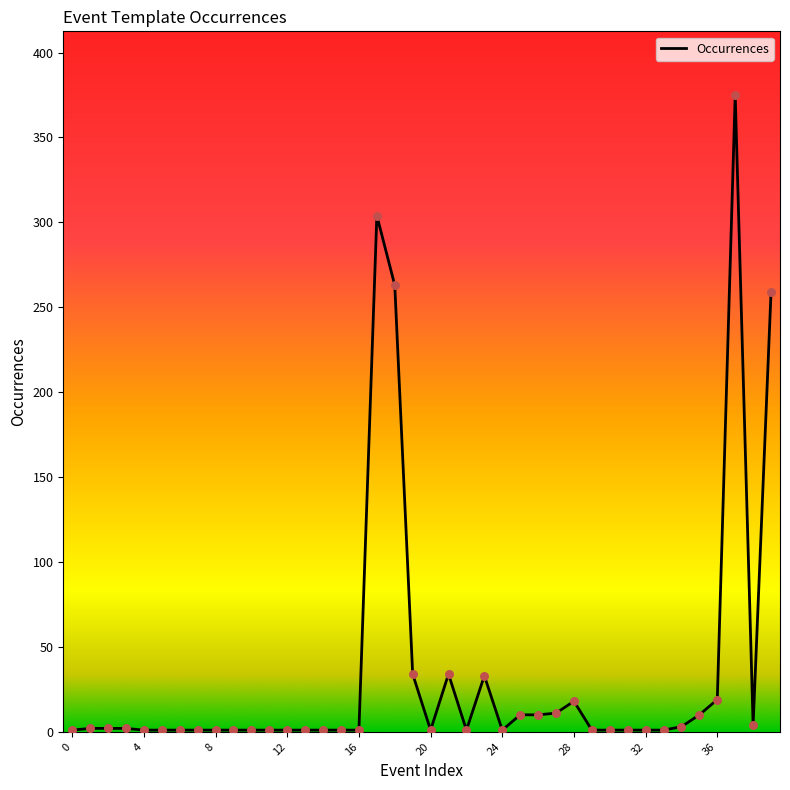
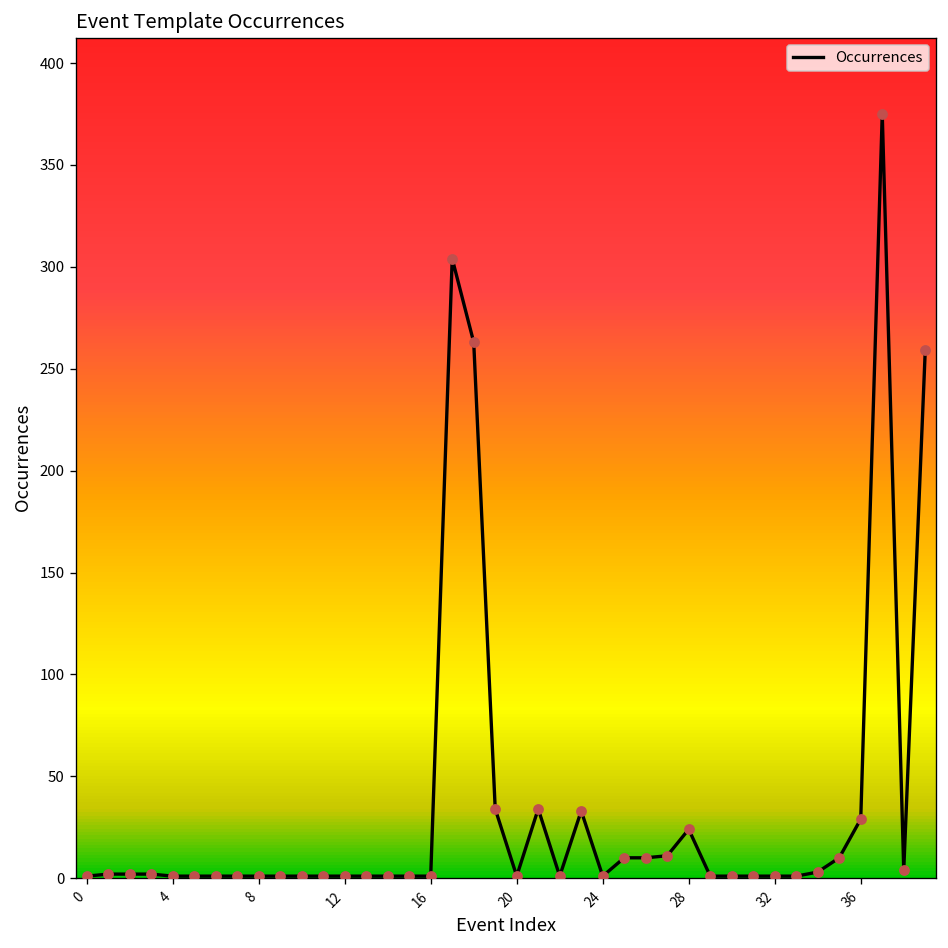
  {
    "0": 1,
    "4": 1,
    "8": 1,
    "12": 1,
    "16": 1,
    "20": 1,
    "24": 1,
-   "28": 18,
+   "28": 24,
    "32": 1,
-   "36": 19
+   "36": 29
  }
